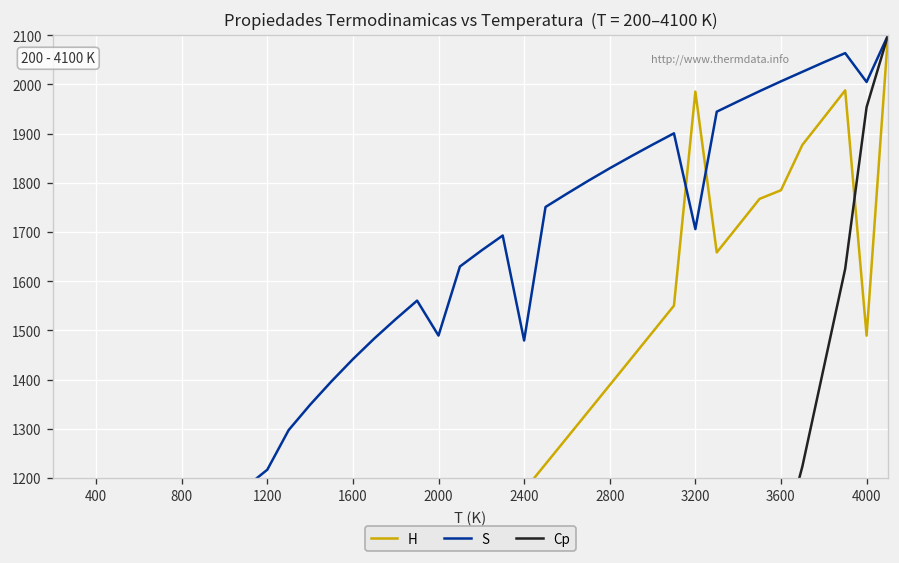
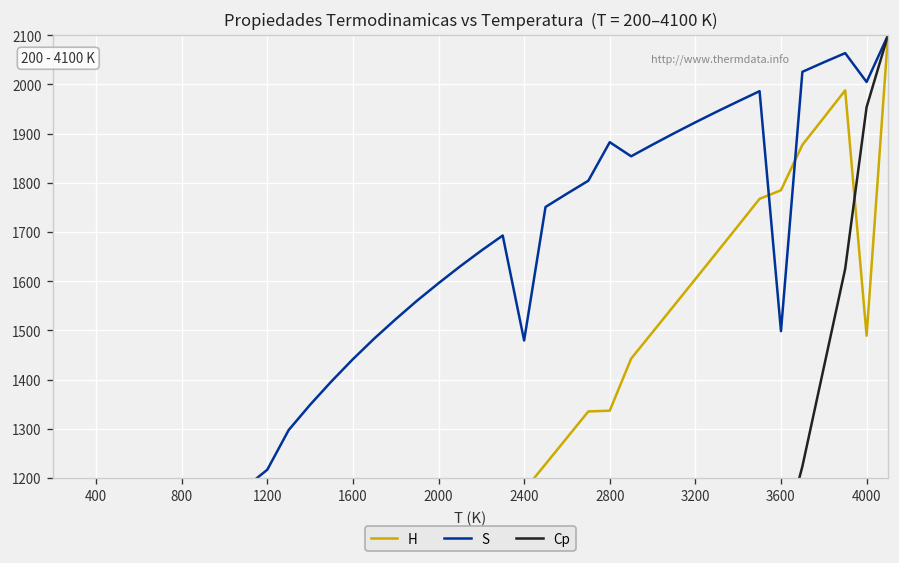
  {
    "H": {
-     "2800": 1390,
-     "3200": 1990,
+     "2800": 1340,
+     "3200": 1600,
      "3600": 1780,
      "4000": 1490
    },
    "S": {
      "1200": 1220,
      "1600": 1440,
-     "2000": 1490,
+     "2000": 1600,
      "2400": 1480,
-     "2800": 1830,
-     "3200": 1710,
-     "3600": 2010,
+     "2800": 1880,
+     "3200": 1920,
+     "3600": 1500,
      "4000": 2000
    },
    "Cp": {
      "4000": 1950
    }
  }
